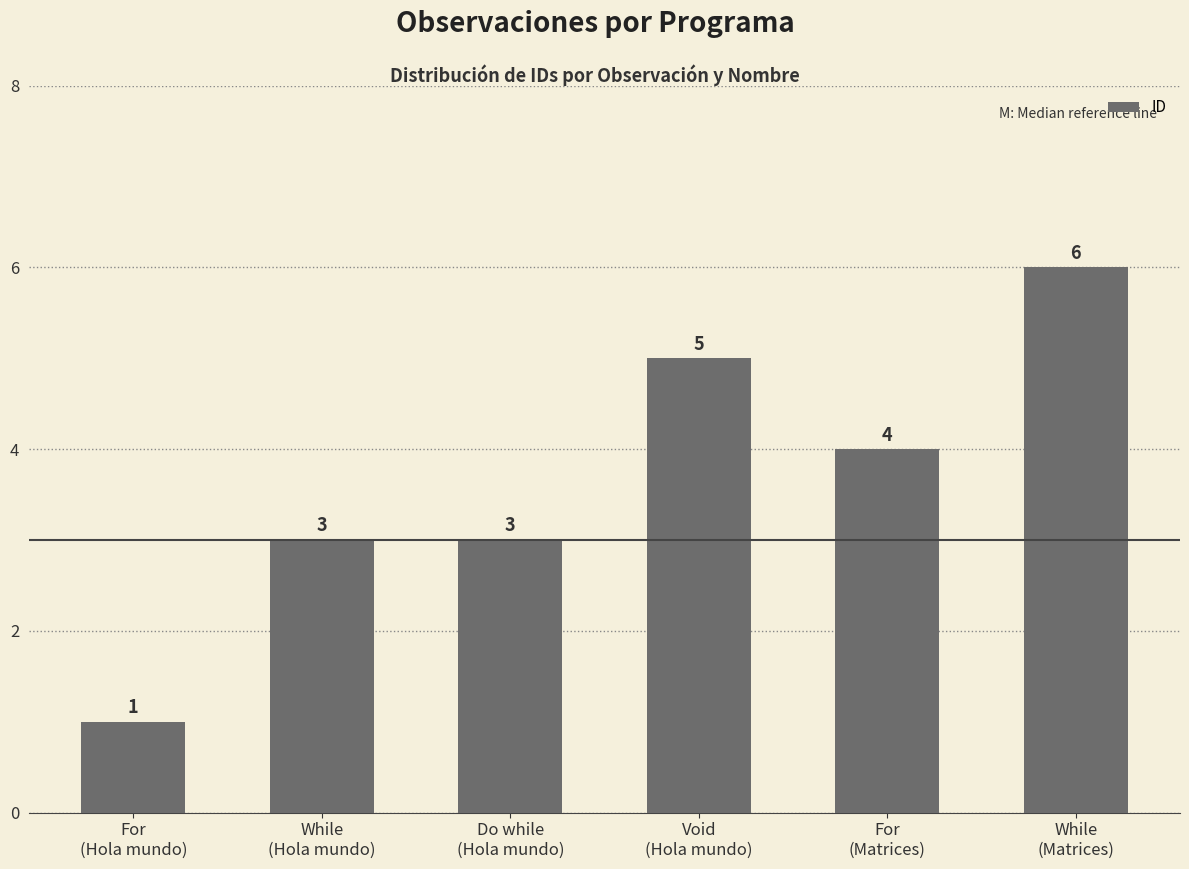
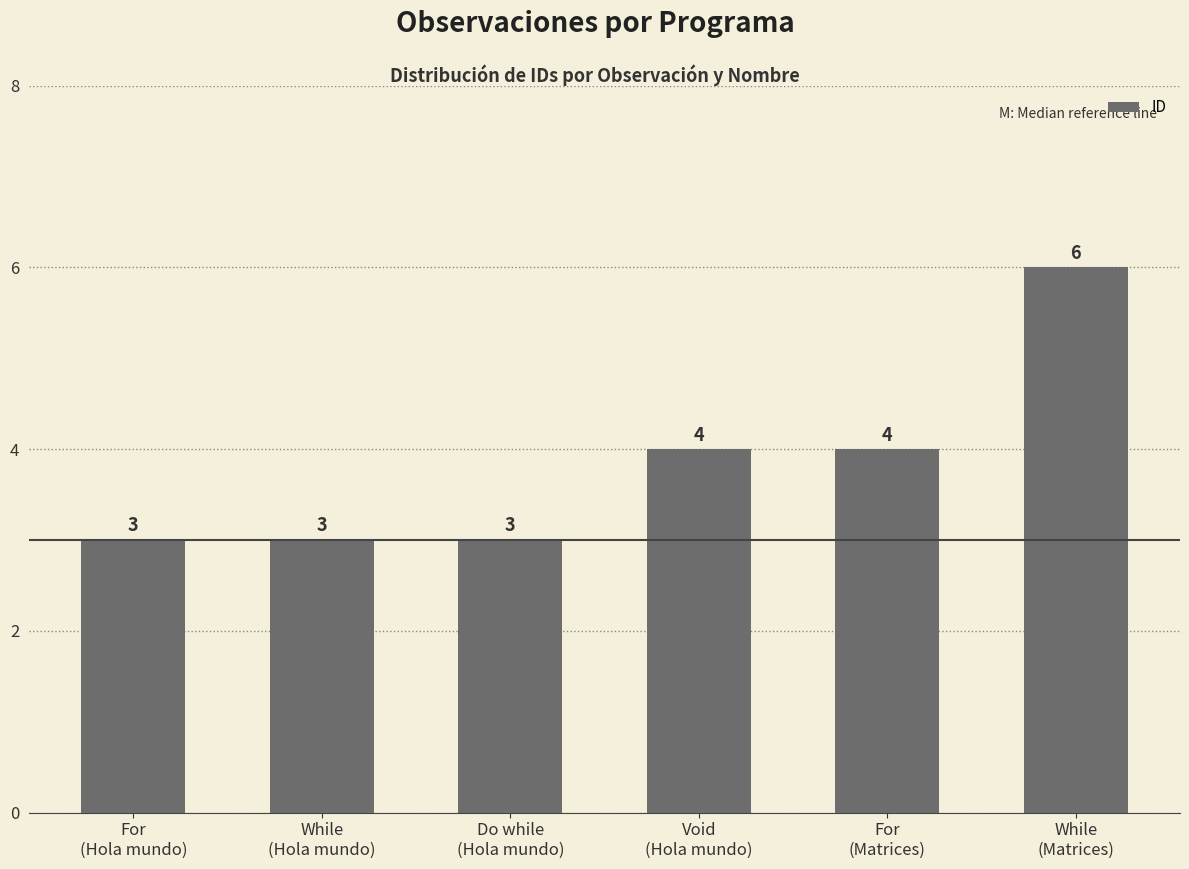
  {
-   "For (Hola mundo)": 1,
+   "For (Hola mundo)": 3,
    "While (Hola mundo)": 3,
    "Do while (Hola mundo)": 3,
-   "Void (Hola mundo)": 5,
+   "Void (Hola mundo)": 4,
    "For (Matrices)": 4,
    "While (Matrices)": 6
  }
